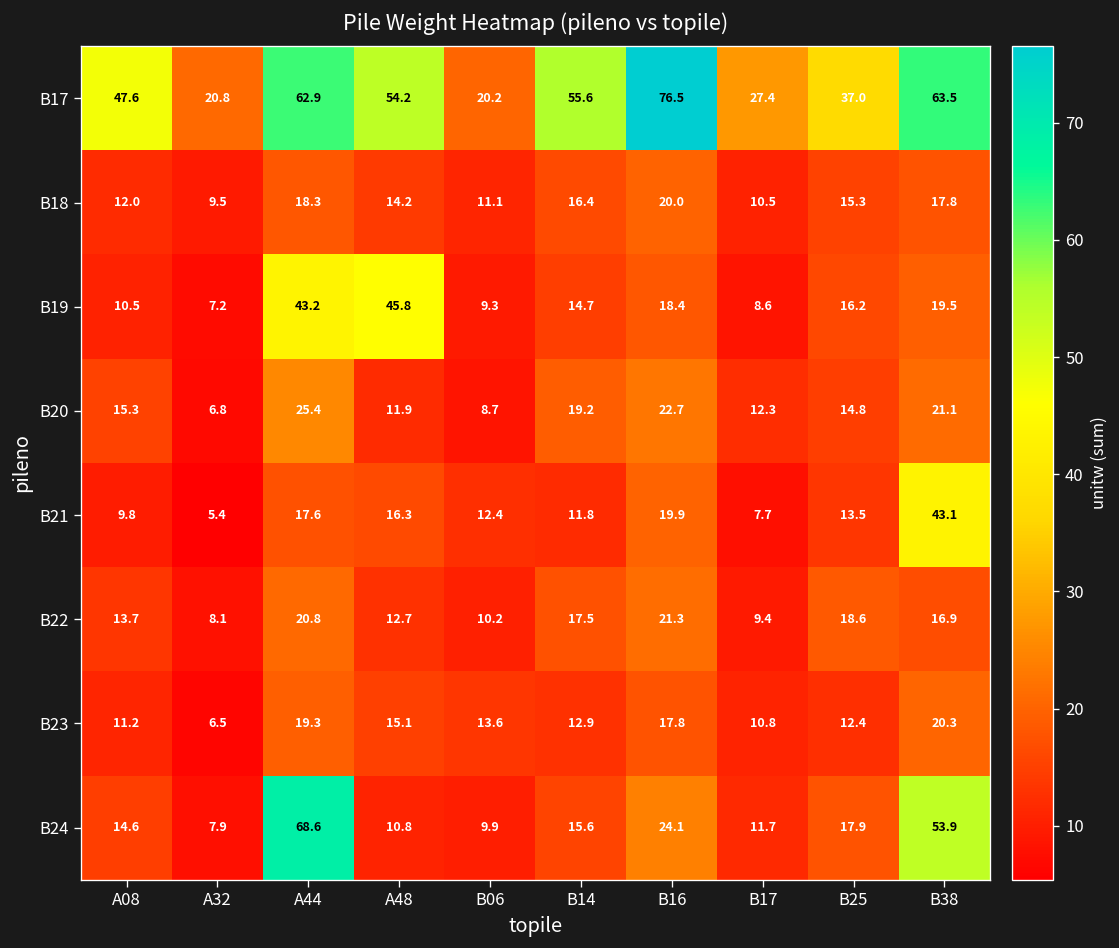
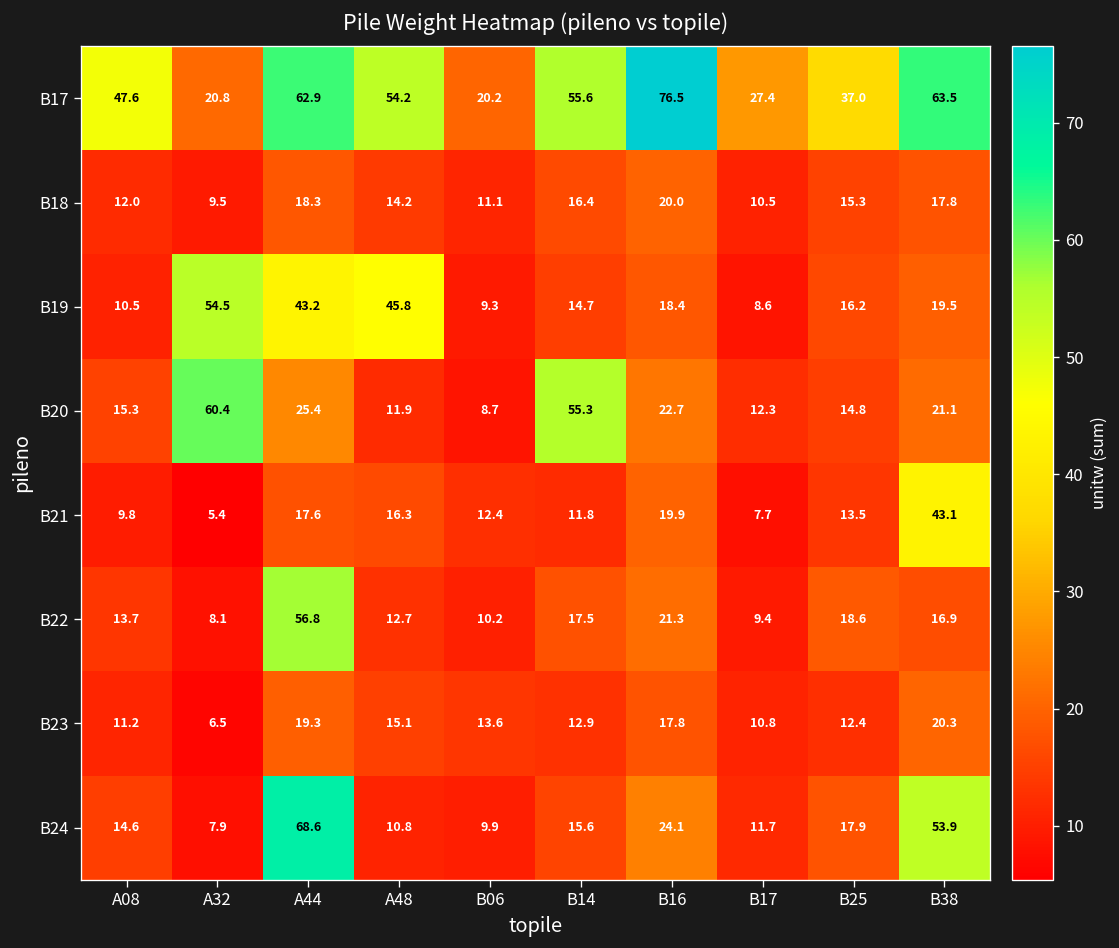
  {
    "B17": {
      "A08": 47.6,
      "A32": 20.8,
      "A44": 62.9,
      "A48": 54.2,
      "B06": 20.2,
      "B14": 55.6,
      "B16": 76.5,
      "B17": 27.4,
      "B25": 37.0,
      "B38": 63.5
    },
    "B18": {
      "A08": 12.0,
      "A32": 9.5,
      "A44": 18.3,
      "A48": 14.2,
      "B06": 11.1,
      "B14": 16.4,
      "B16": 20.0,
      "B17": 10.5,
      "B25": 15.3,
      "B38": 17.8
    },
    "B19": {
      "A08": 10.5,
-     "A32": 7.2,
+     "A32": 54.5,
      "A44": 43.2,
      "A48": 45.8,
      "B06": 9.3,
      "B14": 14.7,
      "B16": 18.4,
      "B17": 8.6,
      "B25": 16.2,
      "B38": 19.5
    },
    "B20": {
      "A08": 15.3,
-     "A32": 6.8,
+     "A32": 60.4,
      "A44": 25.4,
      "A48": 11.9,
      "B06": 8.7,
-     "B14": 19.2,
+     "B14": 55.3,
      "B16": 22.7,
      "B17": 12.3,
      "B25": 14.8,
      "B38": 21.1
    },
    "B21": {
      "A08": 9.8,
      "A32": 5.4,
      "A44": 17.6,
      "A48": 16.3,
      "B06": 12.4,
      "B14": 11.8,
      "B16": 19.9,
      "B17": 7.7,
      "B25": 13.5,
      "B38": 43.1
    },
    "B22": {
      "A08": 13.7,
      "A32": 8.1,
-     "A44": 20.8,
+     "A44": 56.8,
      "A48": 12.7,
      "B06": 10.2,
      "B14": 17.5,
      "B16": 21.3,
      "B17": 9.4,
      "B25": 18.6,
      "B38": 16.9
    },
    "B23": {
      "A08": 11.2,
      "A32": 6.5,
      "A44": 19.3,
      "A48": 15.1,
      "B06": 13.6,
      "B14": 12.9,
      "B16": 17.8,
      "B17": 10.8,
      "B25": 12.4,
      "B38": 20.3
    },
    "B24": {
      "A08": 14.6,
      "A32": 7.9,
      "A44": 68.6,
      "A48": 10.8,
      "B06": 9.9,
      "B14": 15.6,
      "B16": 24.1,
      "B17": 11.7,
      "B25": 17.9,
      "B38": 53.9
    }
  }
